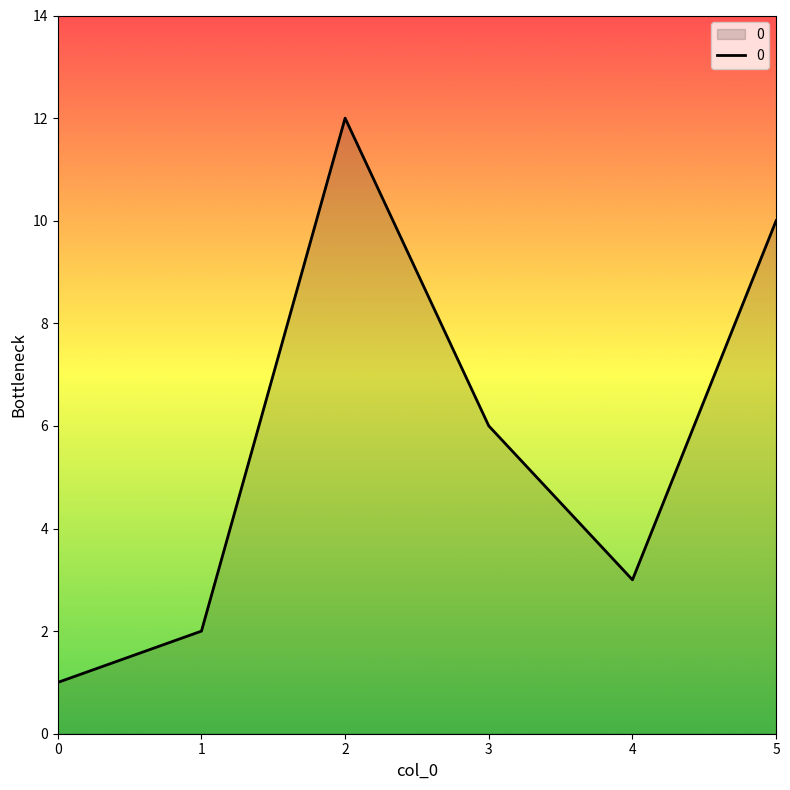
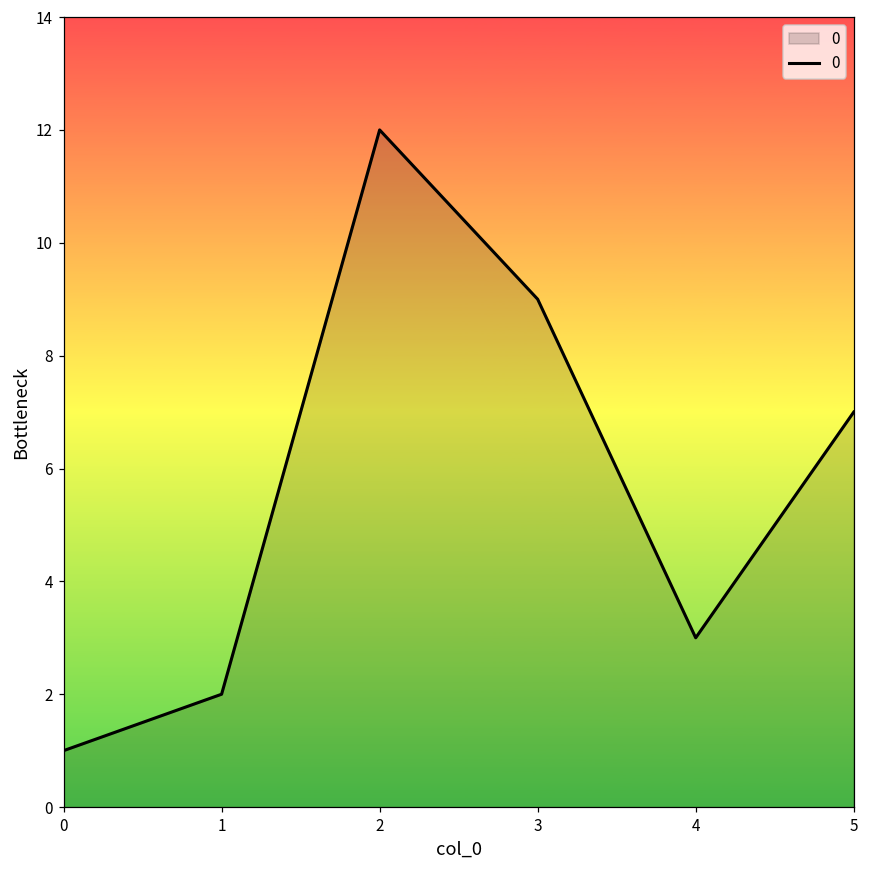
  {
    "0": 1,
    "1": 2,
    "2": 12,
-   "3": 6,
+   "3": 9,
    "4": 3,
-   "5": 10
+   "5": 7
  }
